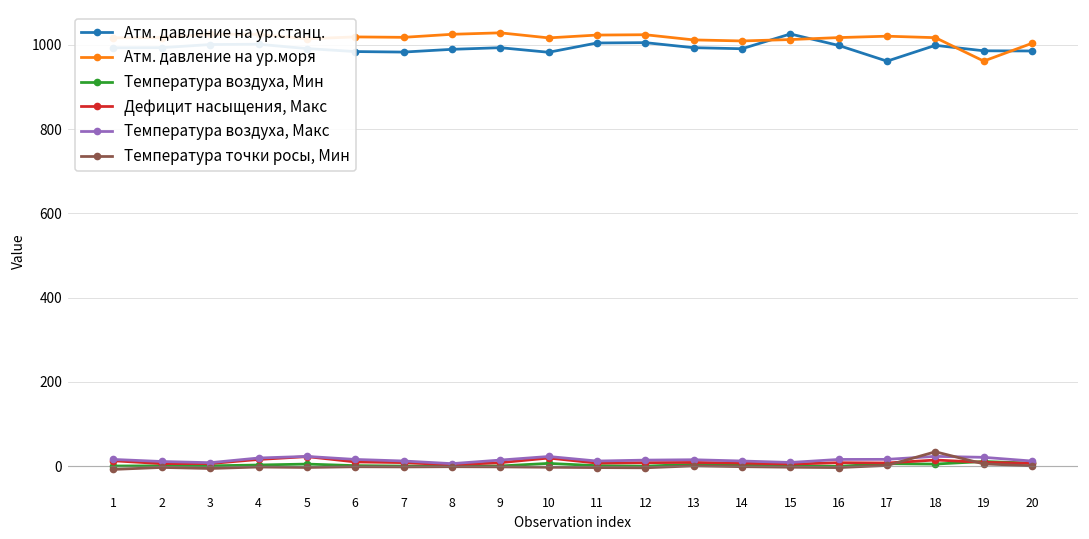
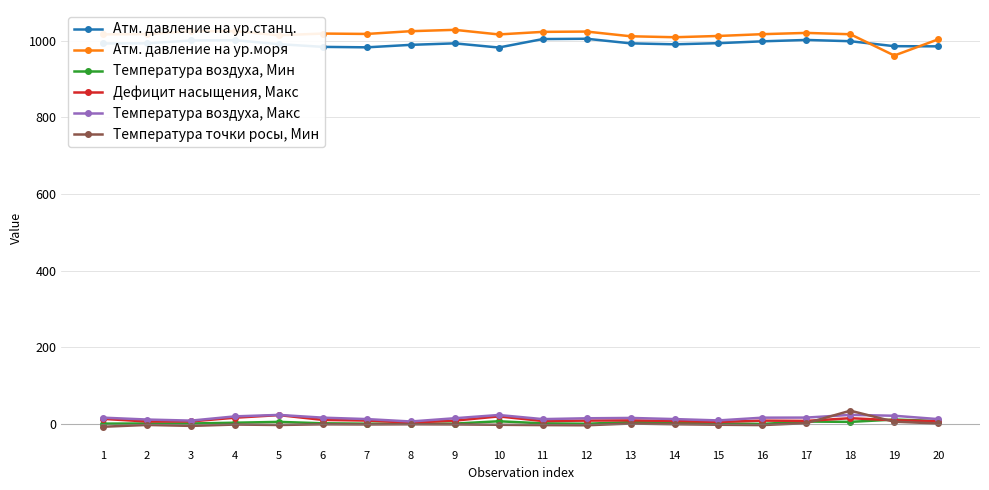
  {
    "Атм. давление на ур.станц.": {
      "7": 980,
      "8": 990,
      "9": 990,
      "10": 980,
      "11": 1000,
      "12": 1010,
      "13": 990,
      "14": 990,
-     "15": 1030,
+     "15": 990,
      "16": 1000,
-     "17": 960,
+     "17": 1000,
      "18": 1000,
      "19": 990,
      "20": 990
    },
    "Атм. давление на ур.моря": {
      "7": 1020,
      "8": 1030,
      "9": 1030,
      "10": 1020,
      "11": 1020,
      "12": 1020,
      "13": 1010,
      "14": 1010,
      "15": 1010,
      "16": 1020,
      "17": 1020,
      "18": 1020,
      "19": 960,
      "20": 1000
    },
    "Температура воздуха, Мин": {
      "1": 0,
      "5": 0,
      "10": 10,
      "18": 0
    },
    "Дефицит насыщения, Макс": {
      "16": 10,
      "18": 10
    },
    "Температура воздуха, Макс": {
      "16": 20,
      "17": 20,
      "18": 20,
      "19": 20
    },
    "Температура точки росы, Мин": {
      "1": -10,
      "5": 0,
      "10": 0,
      "18": 30
    }
  }
